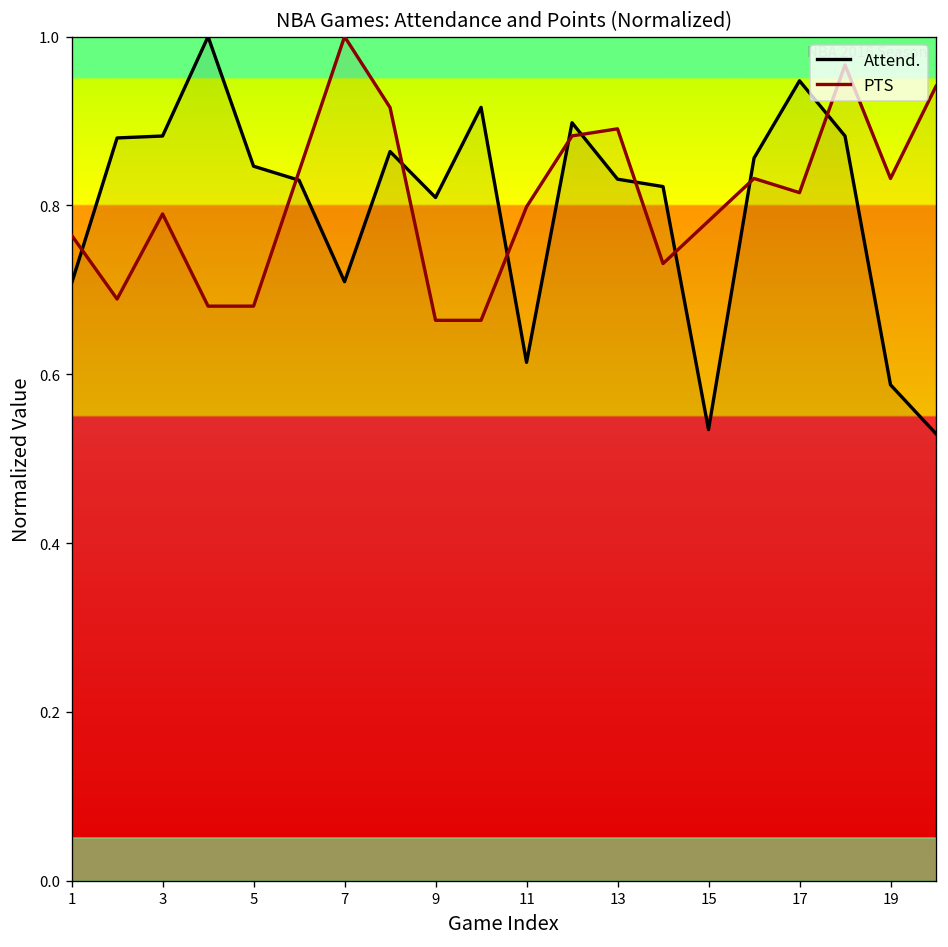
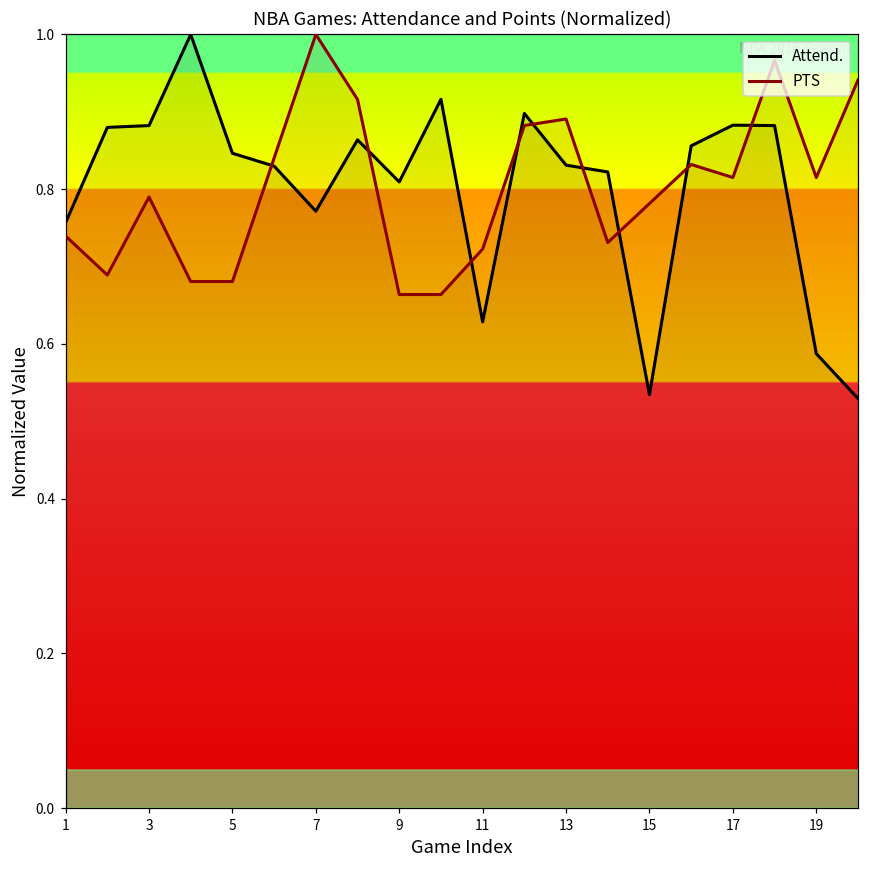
  {
    "Attend.": {
-     "1": 0.71,
+     "1": 0.76,
      "3": 0.88,
      "5": 0.85,
-     "7": 0.71,
+     "7": 0.77,
      "9": 0.81,
-     "11": 0.61,
+     "11": 0.63,
      "13": 0.83,
      "15": 0.53,
-     "17": 0.95,
+     "17": 0.88,
      "19": 0.59
    },
    "PTS": {
-     "1": 0.76,
+     "1": 0.74,
      "3": 0.79,
      "5": 0.68,
      "7": 1.00,
      "9": 0.66,
-     "11": 0.80,
+     "11": 0.72,
      "13": 0.89,
      "15": 0.78,
      "17": 0.82,
-     "19": 0.83
+     "19": 0.82
    }
  }
